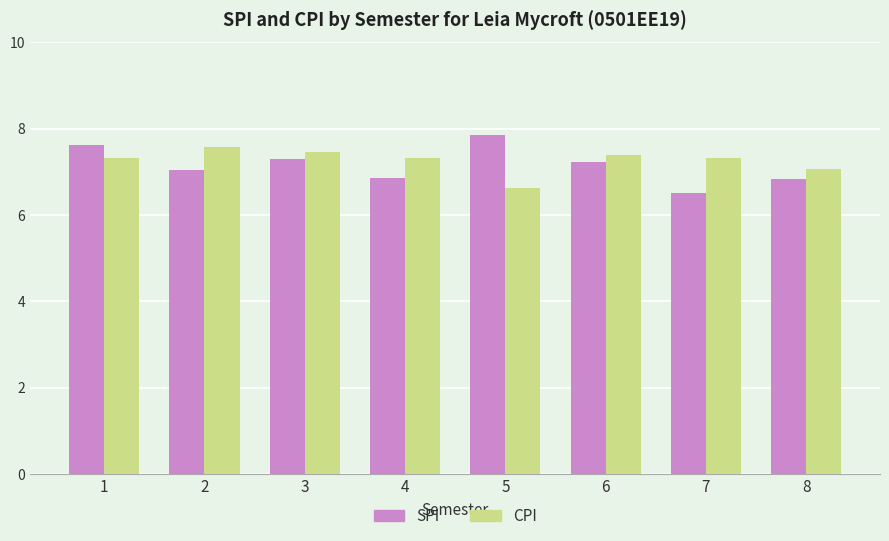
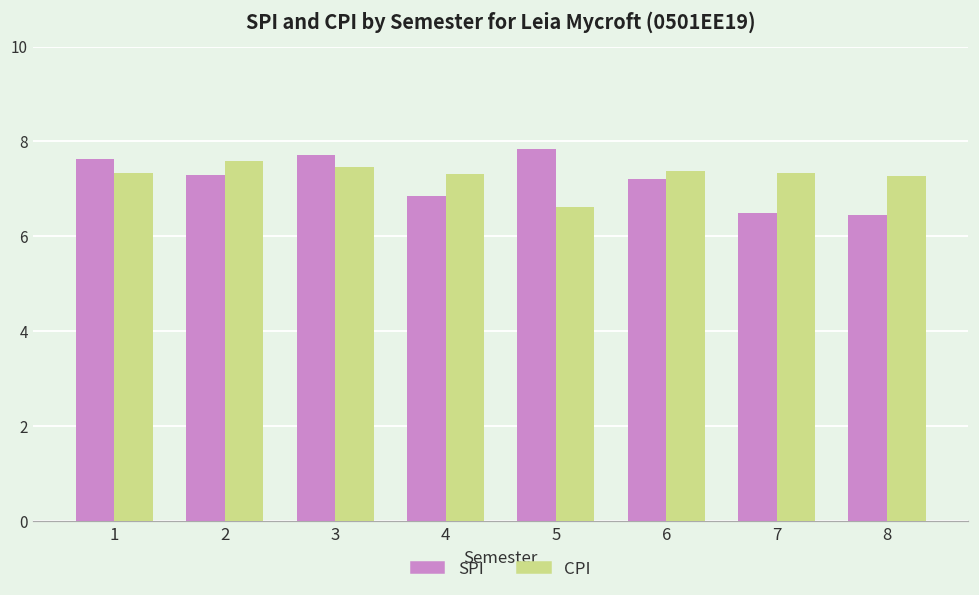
  {
    "SPI": {
      "1": 7.6,
-     "2": 7.1,
-     "3": 7.3,
+     "2": 7.3,
+     "3": 7.7,
      "4": 6.9,
      "5": 7.9,
      "6": 7.2,
      "7": 6.5,
-     "8": 6.8
+     "8": 6.5
    },
    "CPI": {
      "1": 7.3,
      "2": 7.6,
      "3": 7.5,
      "4": 7.3,
      "5": 6.6,
      "6": 7.4,
      "7": 7.3,
-     "8": 7.1
+     "8": 7.3
    }
  }
